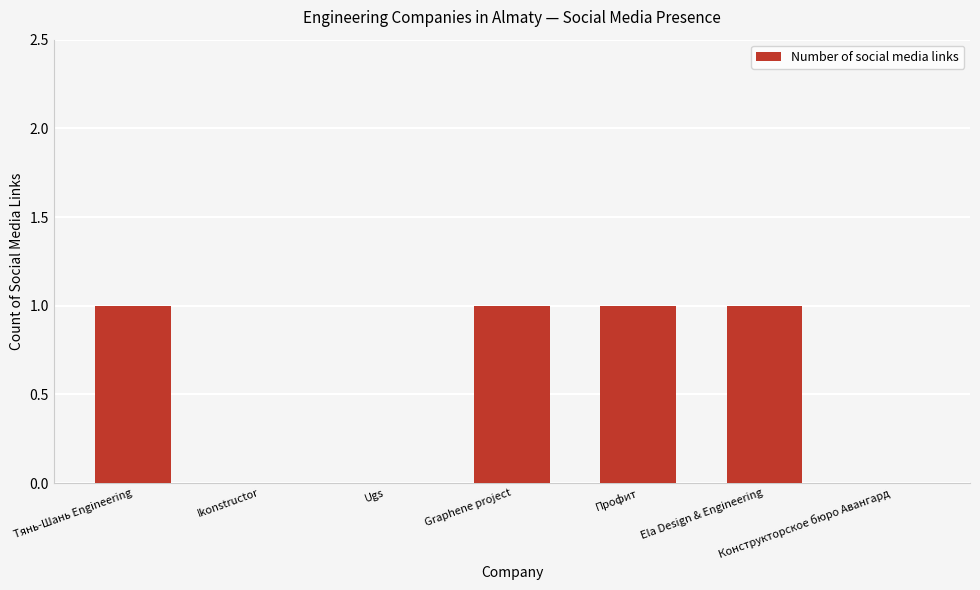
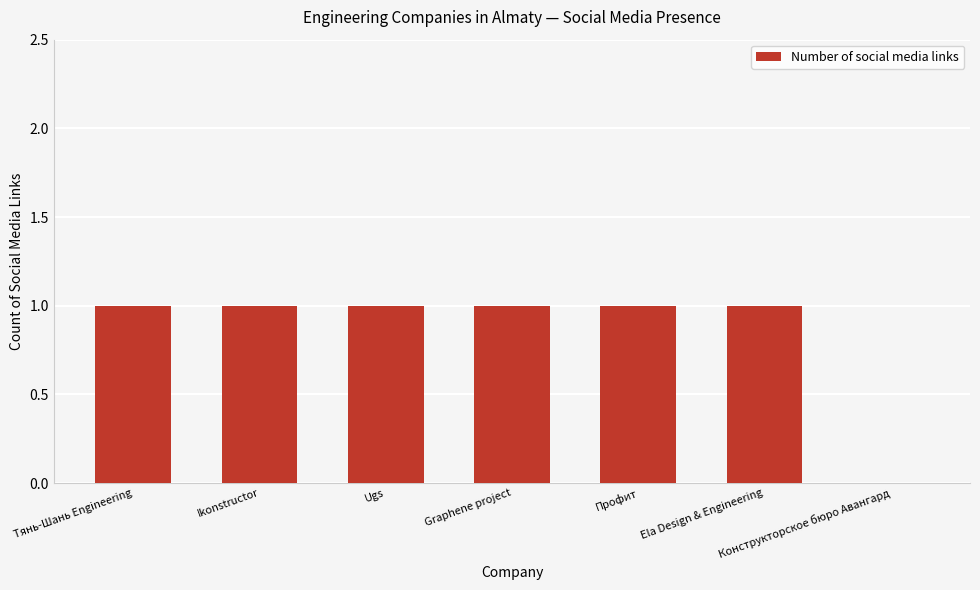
  {
    "Тянь-Шань Engineering": 1,
-   "Ikonstructor": 0,
-   "Ugs": 0,
+   "Ikonstructor": 1,
+   "Ugs": 1,
    "Graphene project": 1,
    "Профит": 1,
    "Ela Design & Engineering": 1,
    "Конструкторское бюро Авангард": 0
  }
